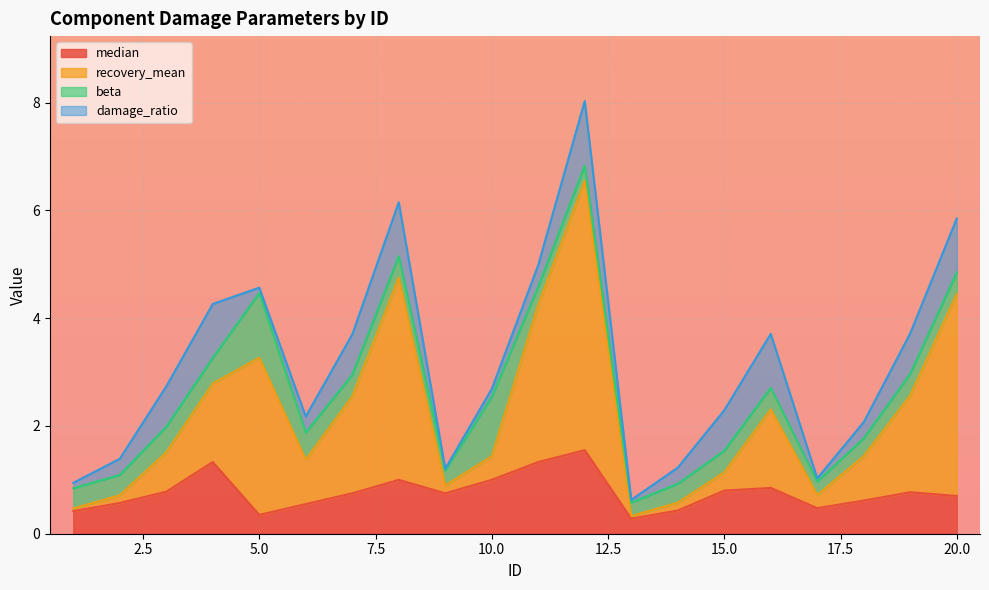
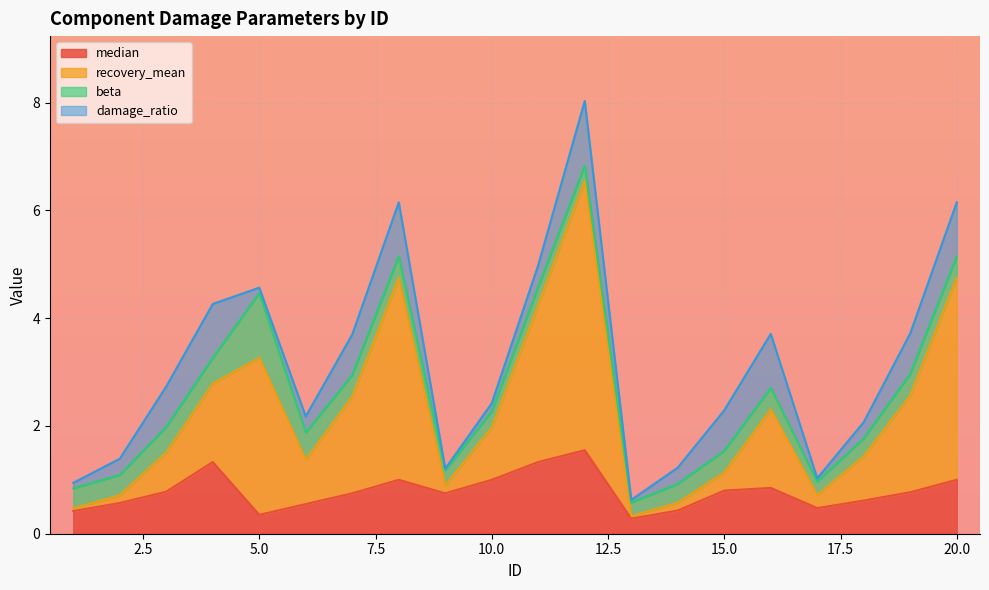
  {
    "median": {
      "5.0": 0.4,
      "10.0": 1.0,
      "15.0": 0.8,
-     "20.0": 0.7
+     "20.0": 1.0
    },
    "recovery_mean": {
      "5.0": 2.9,
-     "10.0": 0.4,
+     "10.0": 1.0,
      "15.0": 0.3,
      "20.0": 3.7
    },
    "beta": {
      "5.0": 1.2,
-     "10.0": 1.1,
+     "10.0": 0.3,
      "15.0": 0.4,
      "20.0": 0.4
    },
    "damage_ratio": {
      "5.0": 0.1,
      "10.0": 0.1,
      "15.0": 0.8,
      "20.0": 1.0
    }
  }
